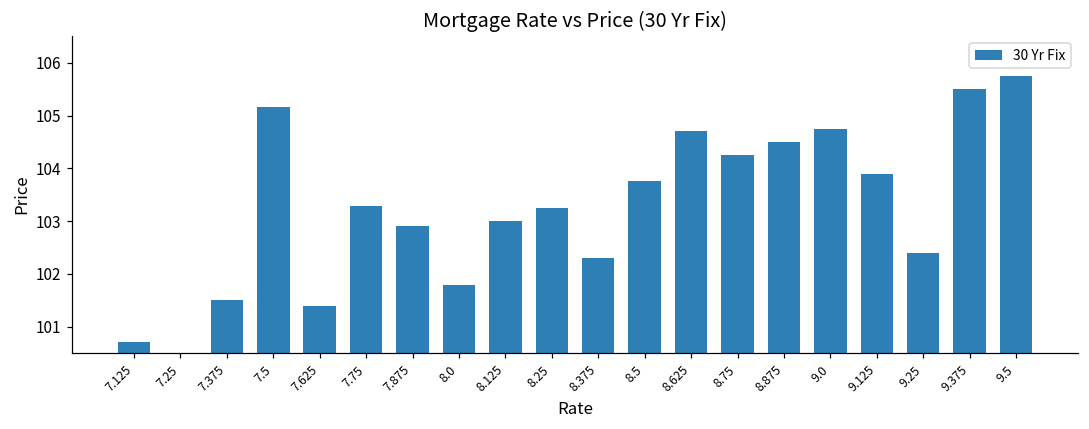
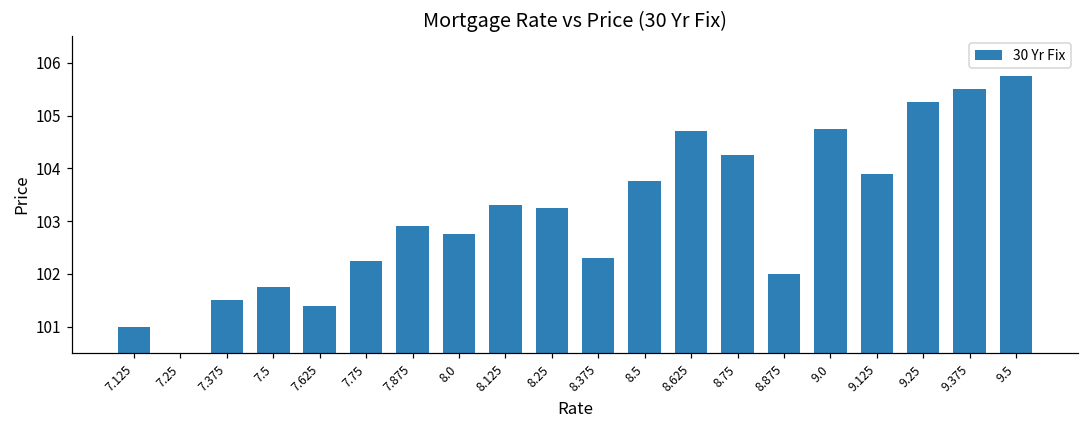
  {
-   "7.125": 100.7,
+   "7.125": 101.0,
    "7.375": 101.5,
-   "7.5": 105.2,
+   "7.5": 101.8,
    "7.625": 101.4,
-   "7.75": 103.3,
+   "7.75": 102.3,
    "7.875": 102.9,
-   "8.0": 101.8,
-   "8.125": 103.0,
+   "8.0": 102.8,
+   "8.125": 103.3,
    "8.25": 103.3,
    "8.375": 102.3,
    "8.5": 103.8,
    "8.625": 104.7,
    "8.75": 104.3,
-   "8.875": 104.5,
+   "8.875": 102.0,
    "9.0": 104.8,
    "9.125": 103.9,
-   "9.25": 102.4,
+   "9.25": 105.3,
    "9.375": 105.5,
    "9.5": 105.8
  }
